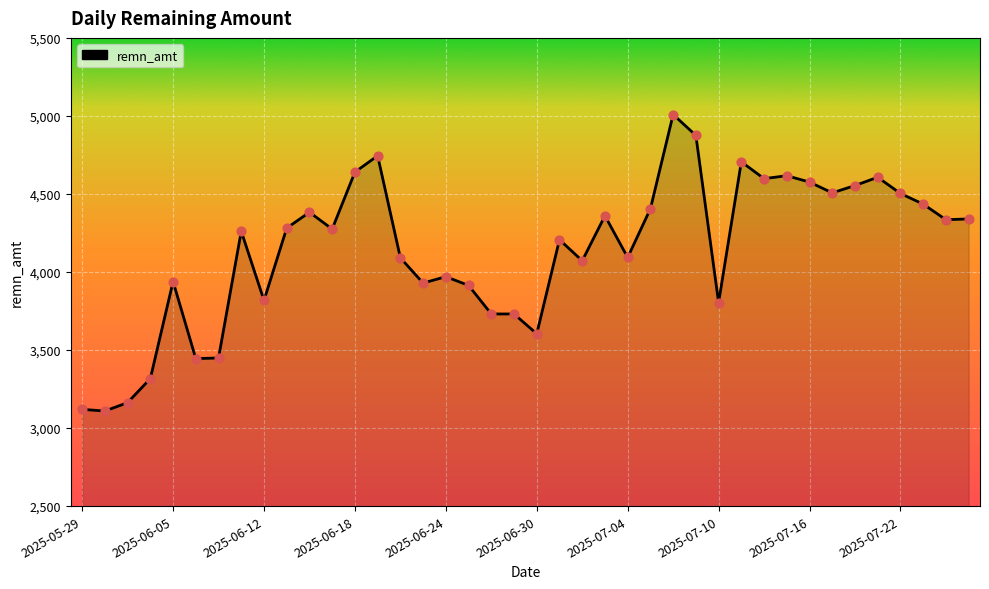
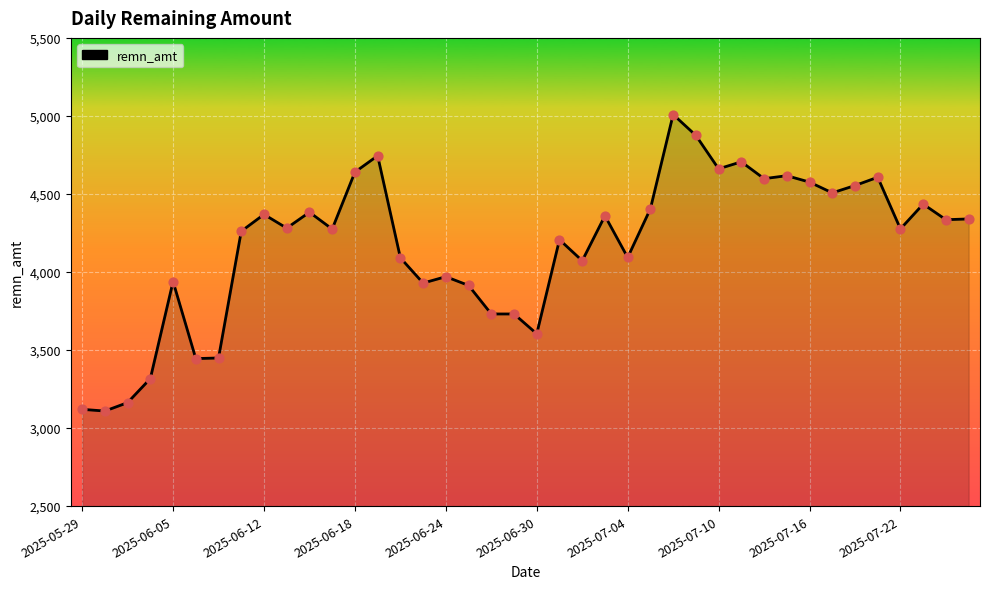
  {
    "2025-05-29": "3,120",
    "2025-06-05": "3,940",
-   "2025-06-12": "3,820",
+   "2025-06-12": "4,370",
    "2025-06-18": "4,640",
    "2025-06-24": "3,970",
    "2025-06-30": "3,600",
    "2025-07-04": "4,090",
-   "2025-07-10": "3,800",
+   "2025-07-10": "4,660",
    "2025-07-16": "4,580",
-   "2025-07-22": "4,500"
+   "2025-07-22": "4,280"
  }
